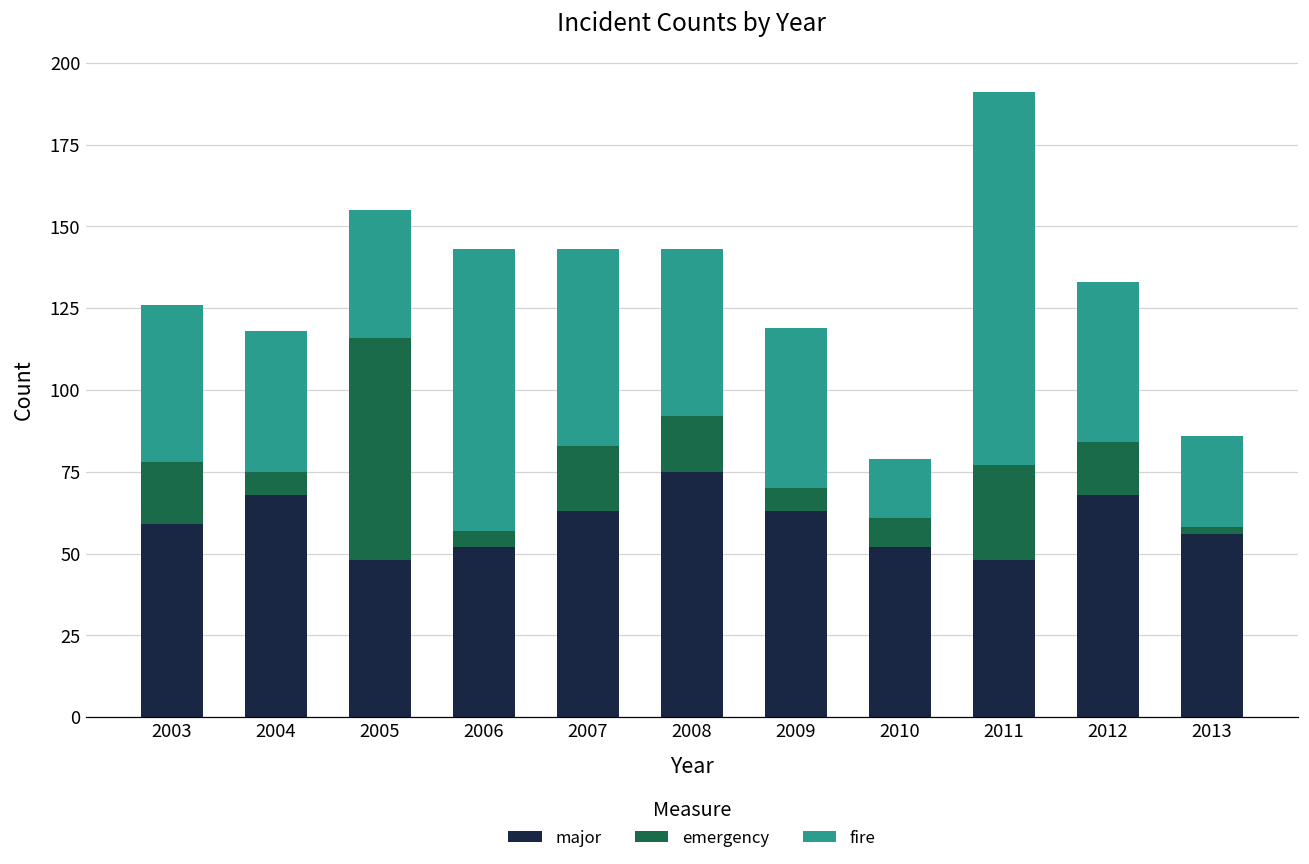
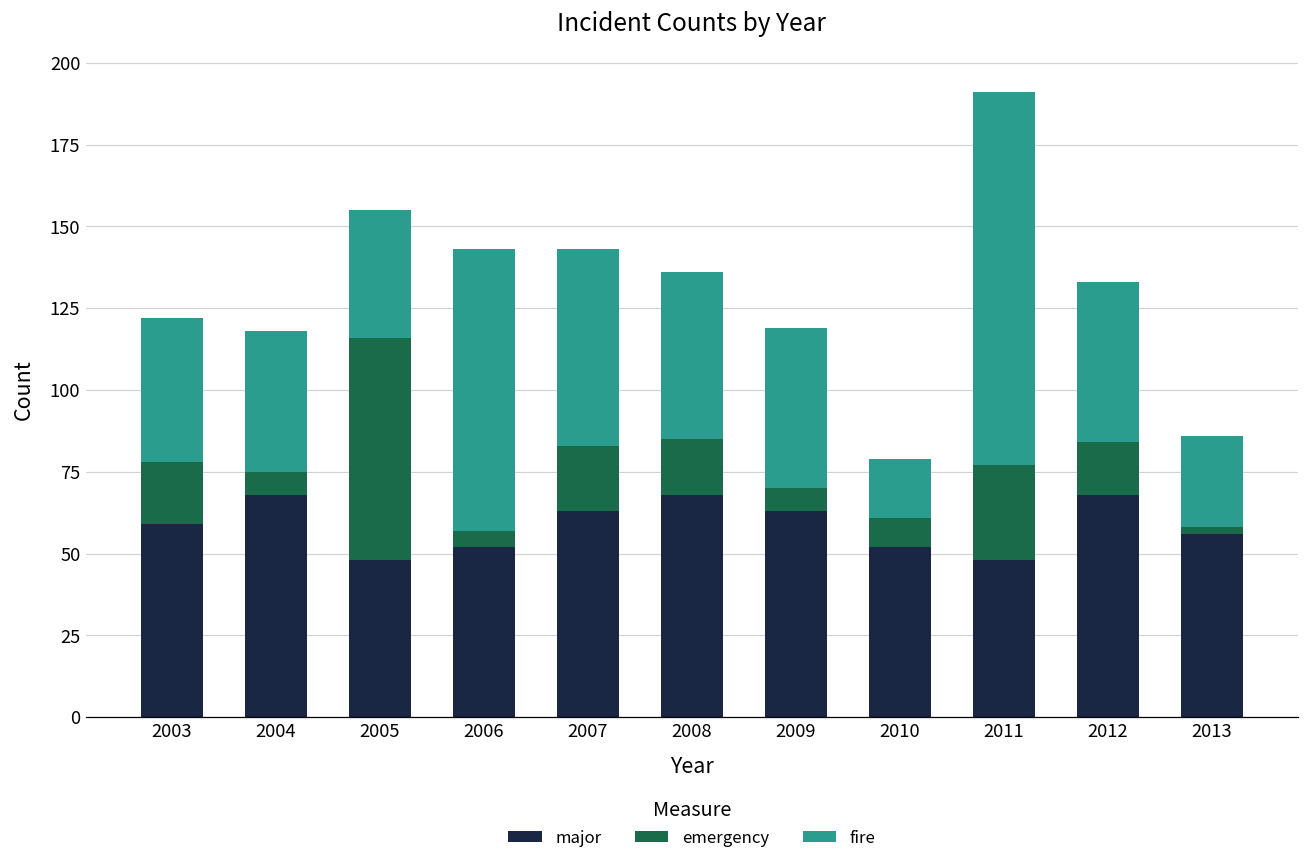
  {
    "major": {
      "2003": 59,
      "2004": 68,
      "2005": 48,
      "2006": 52,
      "2007": 63,
-     "2008": 75,
+     "2008": 68,
      "2009": 63,
      "2010": 52,
      "2011": 48,
      "2012": 68,
      "2013": 56
    },
    "emergency": {
      "2003": 19,
      "2004": 7,
      "2005": 68,
      "2006": 5,
      "2007": 20,
      "2008": 17,
      "2009": 7,
      "2010": 9,
      "2011": 29,
      "2012": 16,
      "2013": 2
    },
    "fire": {
-     "2003": 48,
+     "2003": 44,
      "2004": 43,
      "2005": 39,
      "2006": 86,
      "2007": 60,
      "2008": 51,
      "2009": 49,
      "2010": 18,
      "2011": 114,
      "2012": 49,
      "2013": 28
    }
  }
